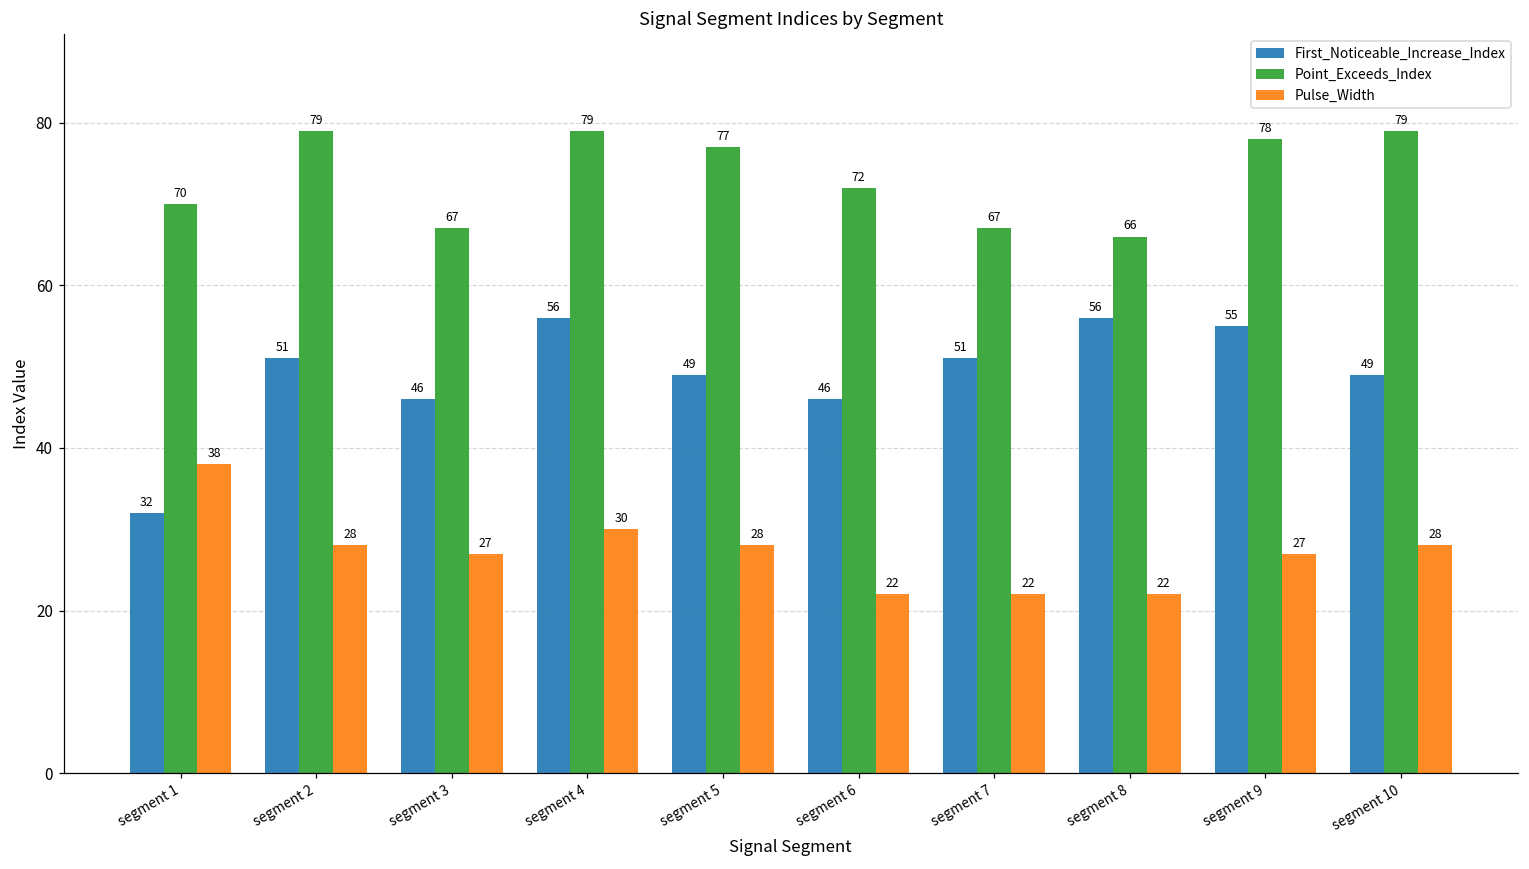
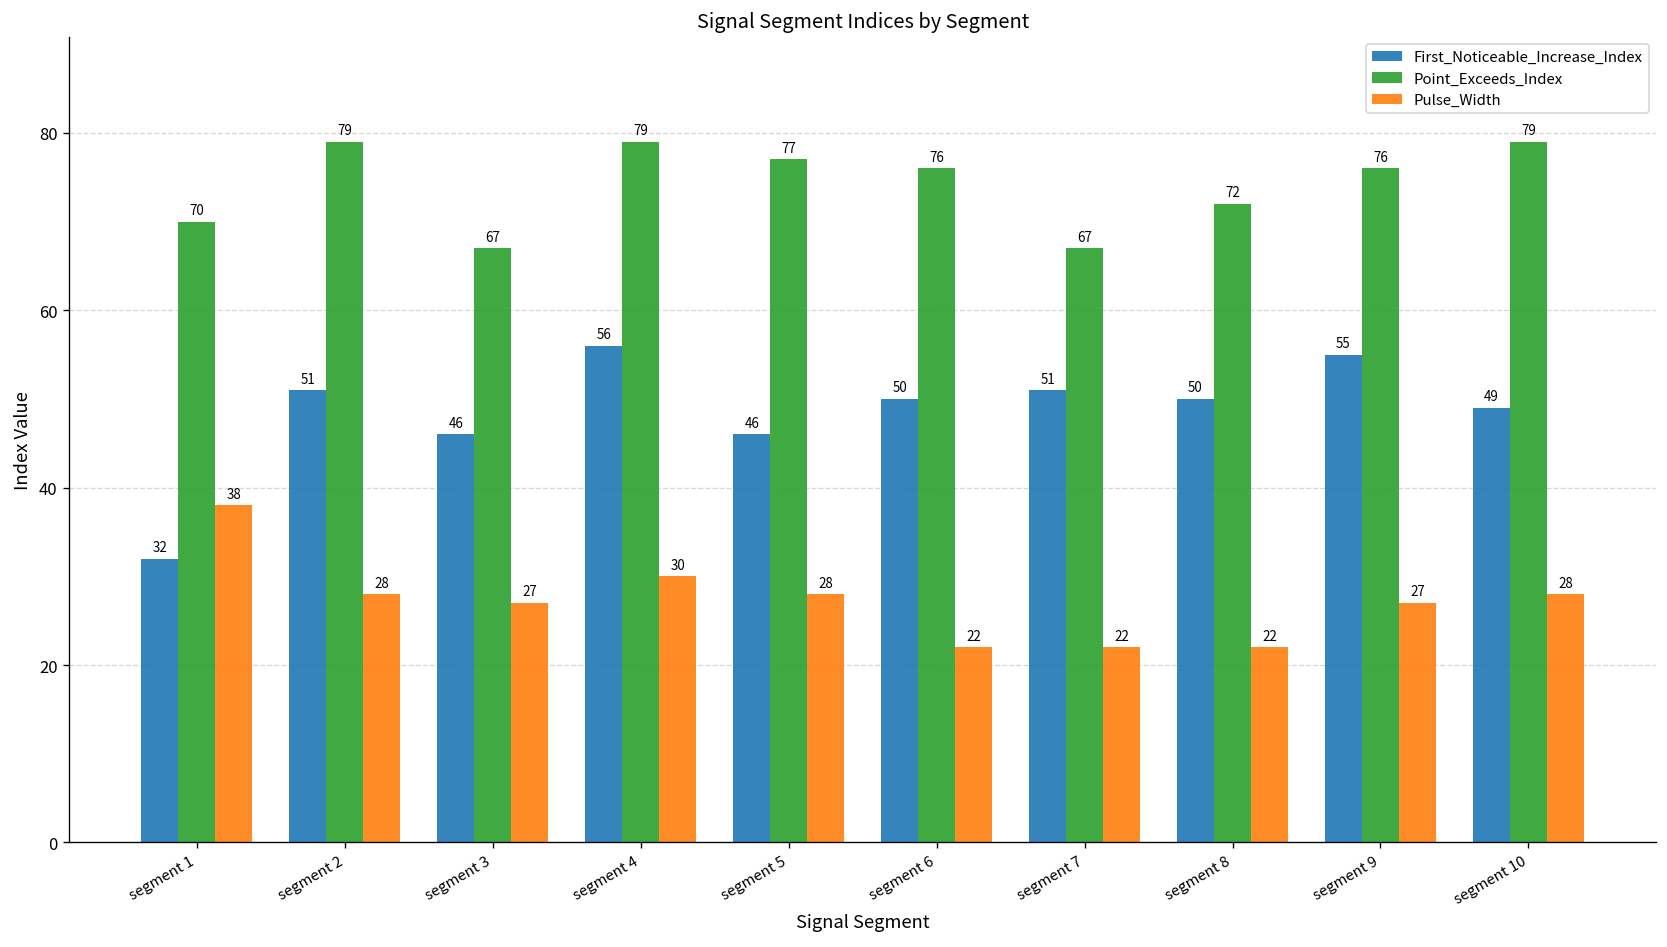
  {
    "First_Noticeable_Increase_Index": {
      "segment 1": 32,
      "segment 2": 51,
      "segment 3": 46,
      "segment 4": 56,
-     "segment 5": 49,
-     "segment 6": 46,
+     "segment 5": 46,
+     "segment 6": 50,
      "segment 7": 51,
-     "segment 8": 56,
+     "segment 8": 50,
      "segment 9": 55,
      "segment 10": 49
    },
    "Point_Exceeds_Index": {
      "segment 1": 70,
      "segment 2": 79,
      "segment 3": 67,
      "segment 4": 79,
      "segment 5": 77,
-     "segment 6": 72,
+     "segment 6": 76,
      "segment 7": 67,
-     "segment 8": 66,
-     "segment 9": 78,
+     "segment 8": 72,
+     "segment 9": 76,
      "segment 10": 79
    },
    "Pulse_Width": {
      "segment 1": 38,
      "segment 2": 28,
      "segment 3": 27,
      "segment 4": 30,
      "segment 5": 28,
      "segment 6": 22,
      "segment 7": 22,
      "segment 8": 22,
      "segment 9": 27,
      "segment 10": 28
    }
  }
